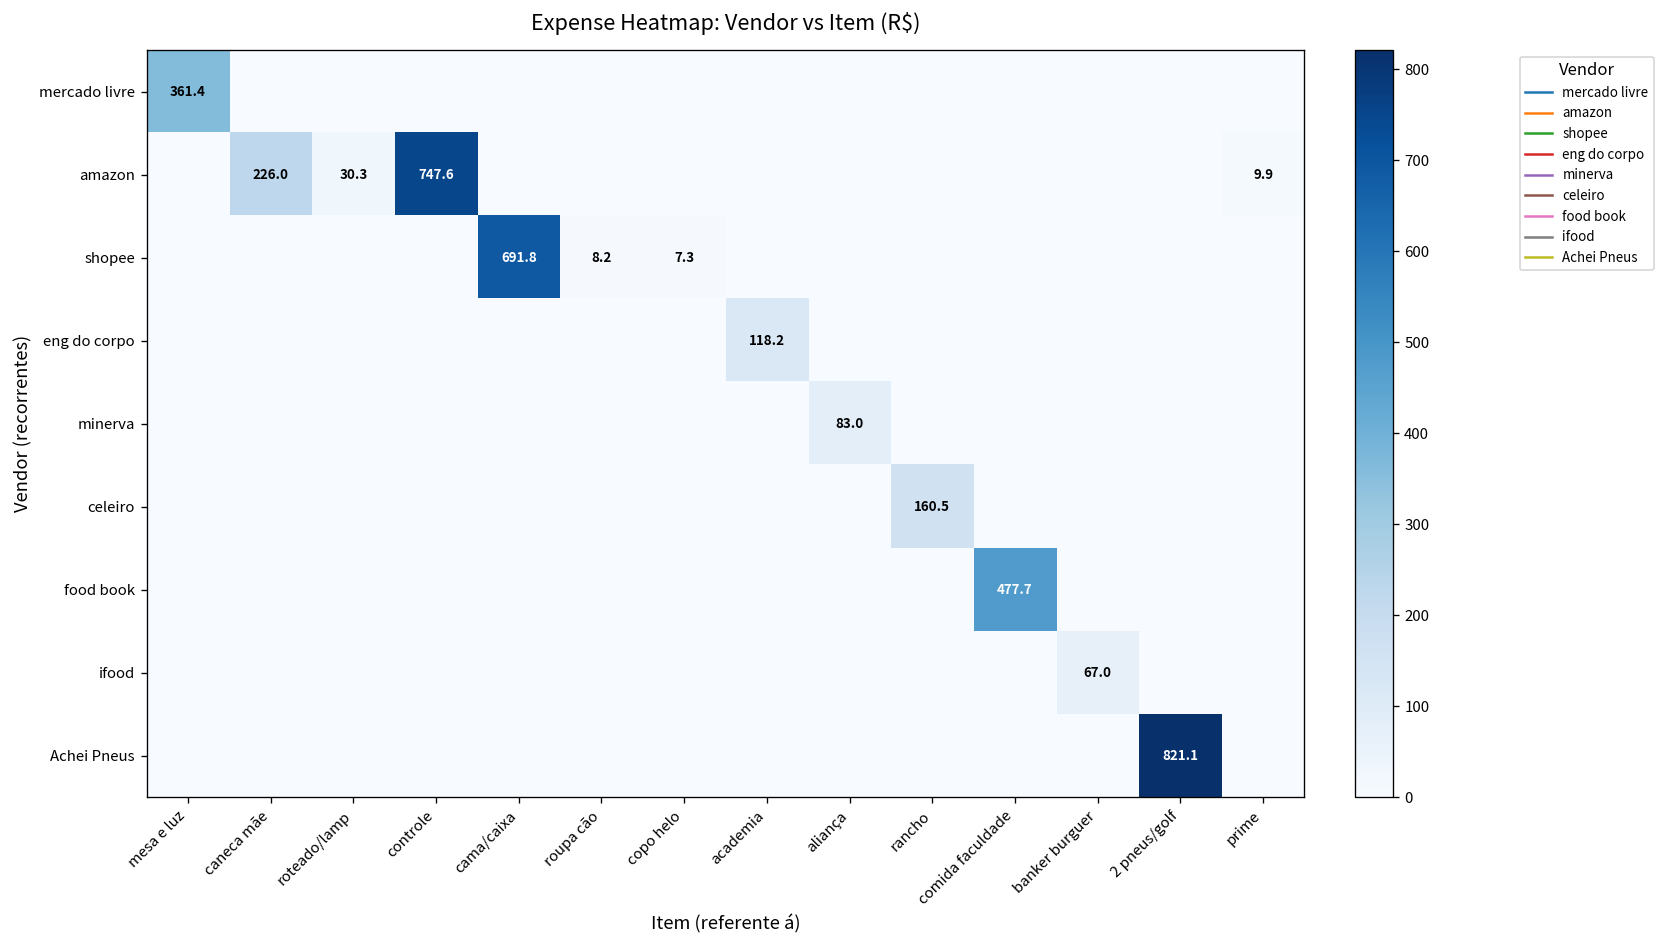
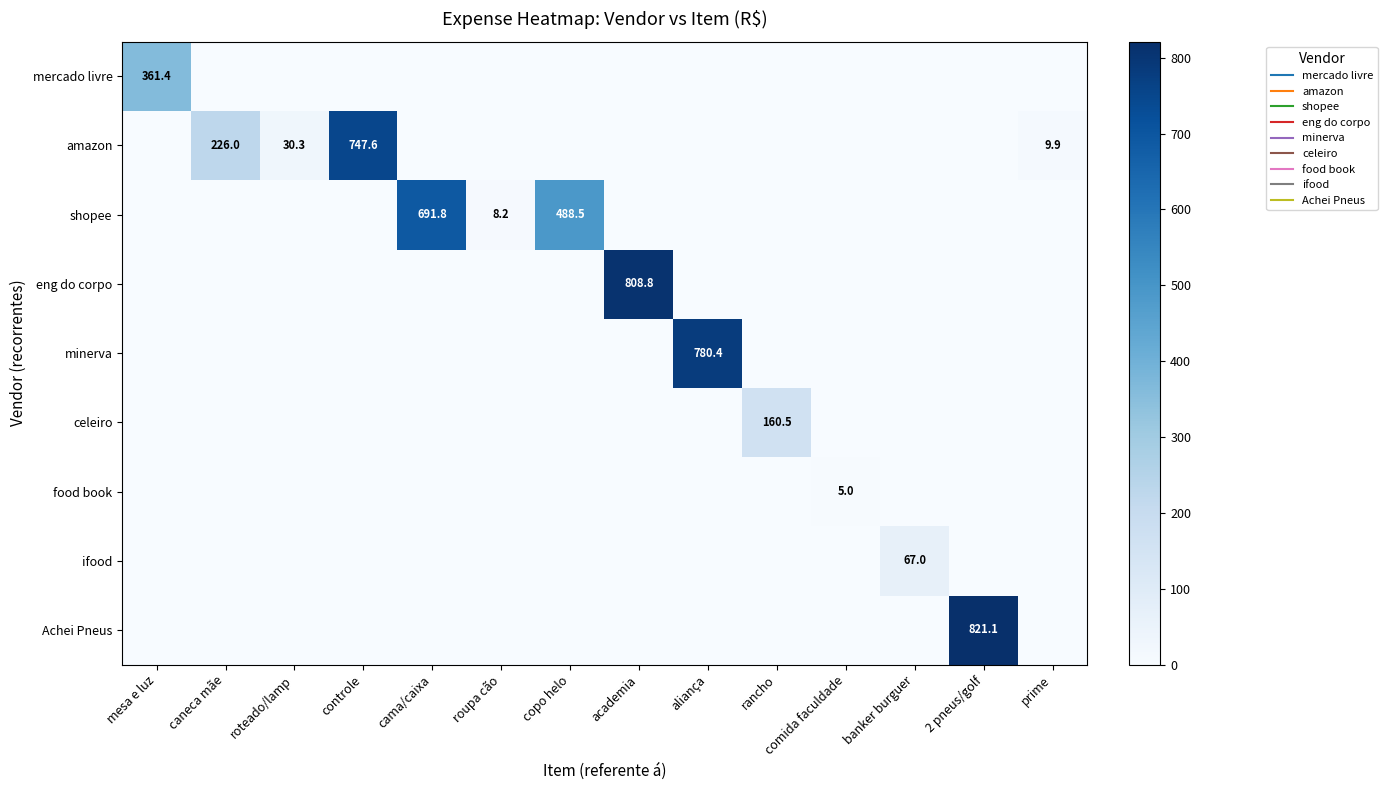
  {
    "mercado livre": {
      "mesa e luz": 361.4
    },
    "amazon": {
      "caneca mãe": 226.0,
      "roteado/lamp": 30.3,
      "controle": 747.6,
      "prime": 9.9
    },
    "shopee": {
      "cama/caixa": 691.8,
      "roupa cão": 8.2,
-     "copo helo": 7.3
+     "copo helo": 488.5
    },
    "eng do corpo": {
-     "academia": 118.2
+     "academia": 808.8
    },
    "minerva": {
-     "aliança": 83.0
+     "aliança": 780.4
    },
    "celeiro": {
      "rancho": 160.5
    },
    "food book": {
-     "comida faculdade": 477.7
+     "comida faculdade": 5.0
    },
    "ifood": {
      "banker burguer": 67.0
    },
    "Achei Pneus": {
      "2 pneus/golf": 821.1
    }
  }
